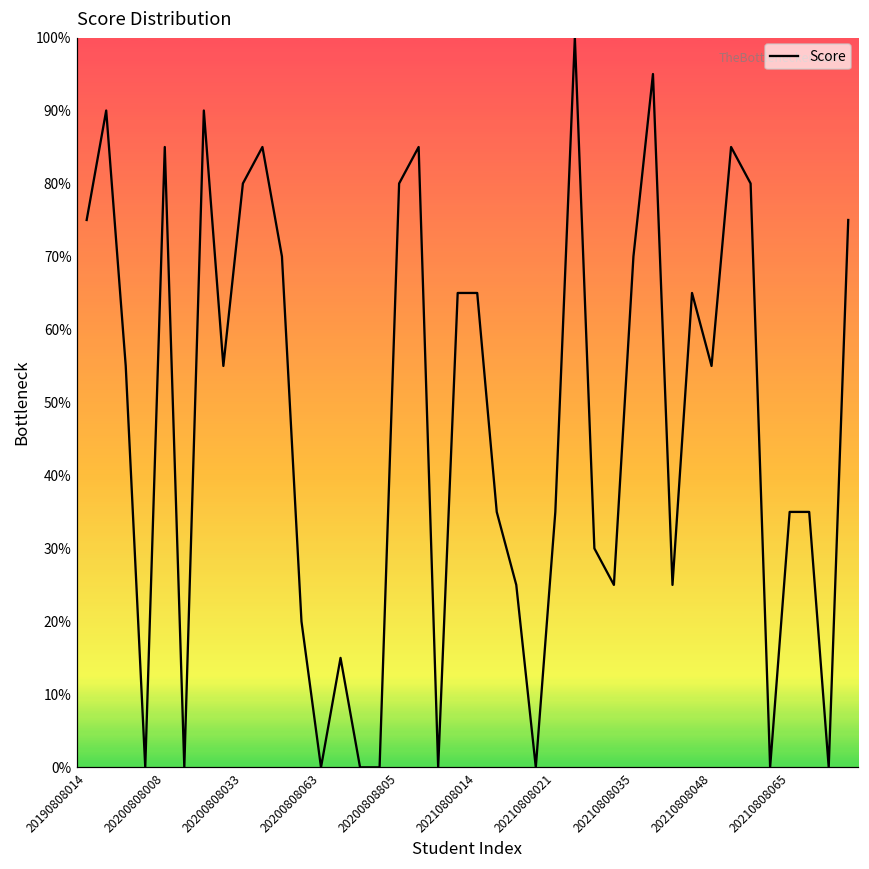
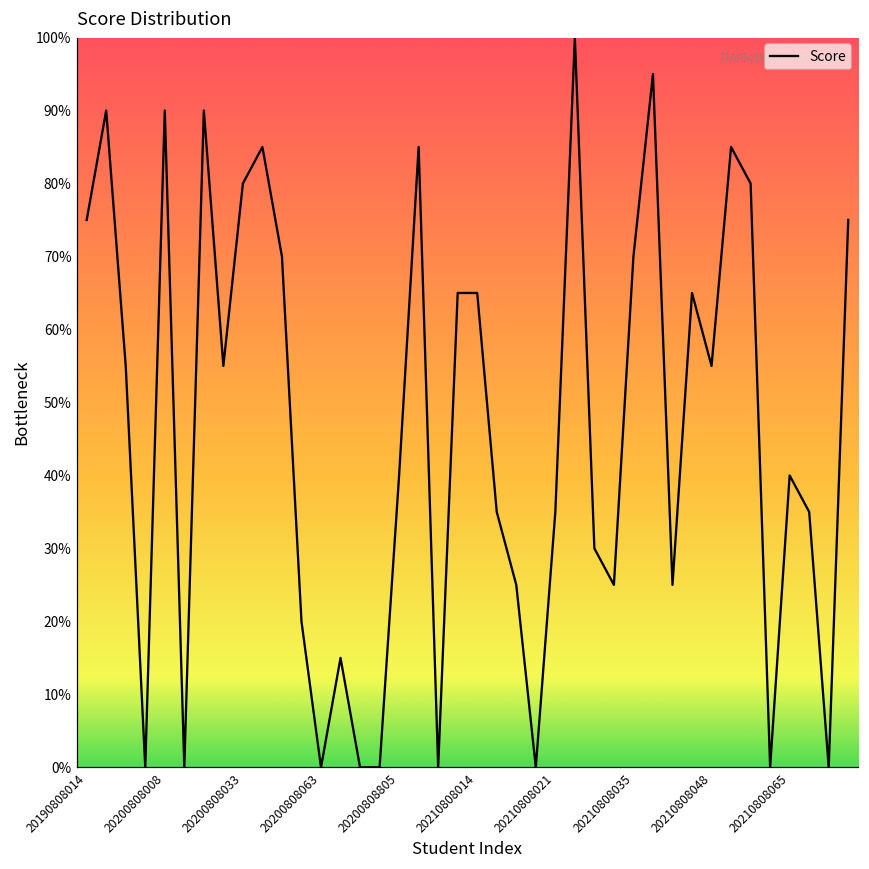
  {
    "20190808014": "75%",
-   "20200808008": "85%",
+   "20200808008": "90%",
    "20200808033": "80%",
    "20200808063": "0%",
-   "20200808805": "80%",
+   "20200808805": "40%",
    "20210808014": "65%",
    "20210808021": "35%",
    "20210808035": "70%",
    "20210808048": "55%",
-   "20210808065": "35%"
+   "20210808065": "40%"
  }
